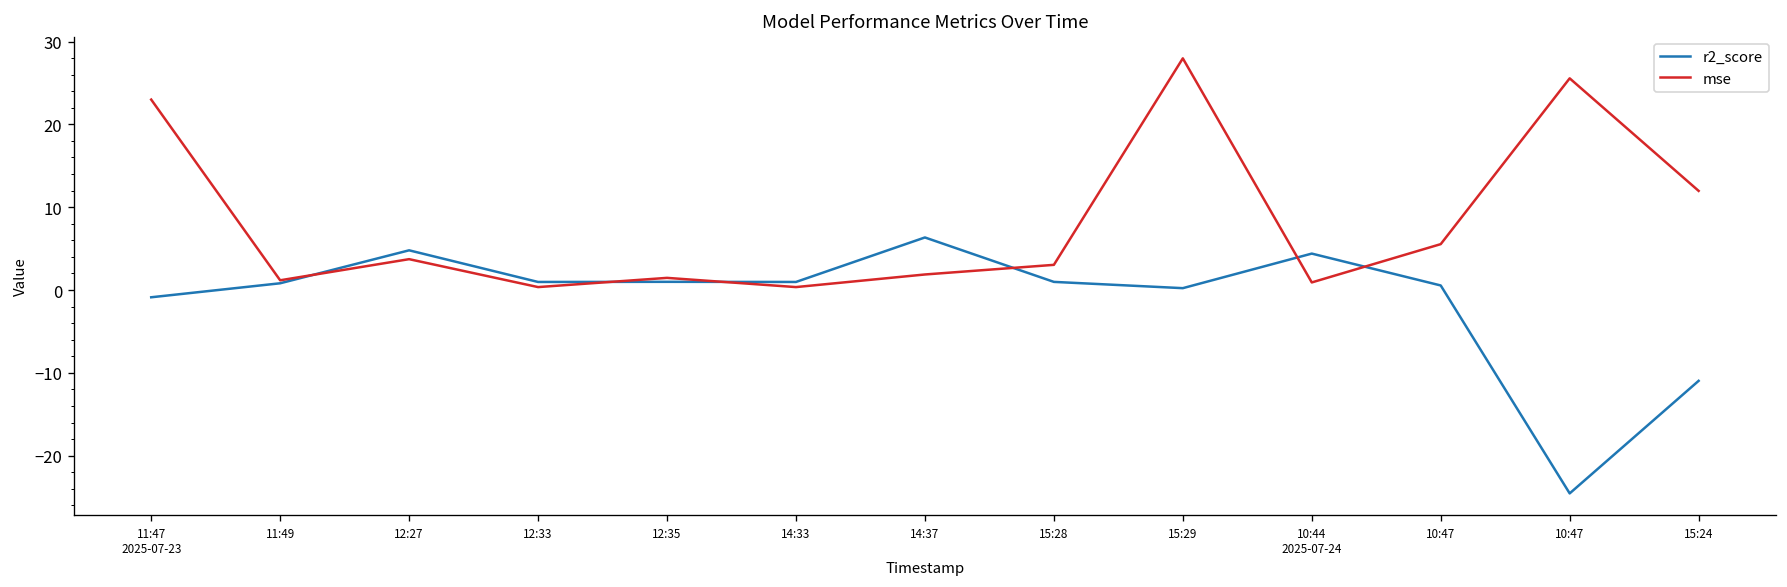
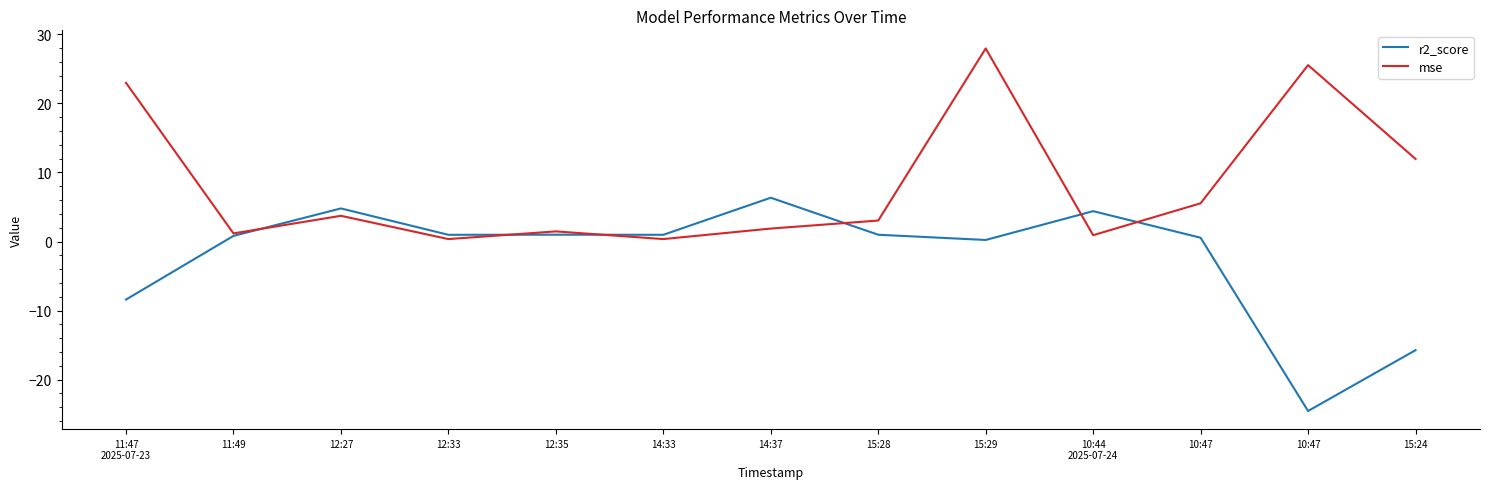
  {
    "r2_score": {
-     "11:47 2025-07-23": -1,
+     "11:47 2025-07-23": -8,
      "12:27": 5,
      "12:33": 1,
      "12:35": 1,
      "14:33": 1,
      "14:37": 6,
      "15:28": 1,
      "15:29": 0,
      "10:44 2025-07-24": 4,
-     "15:24": -11
+     "15:24": -16
    },
    "mse": {
      "11:47 2025-07-23": 23,
      "12:27": 4,
      "12:33": 0,
      "12:35": 1,
      "14:33": 0,
      "14:37": 2,
      "15:28": 3,
      "15:29": 28,
      "10:44 2025-07-24": 1,
      "15:24": 12
    }
  }
